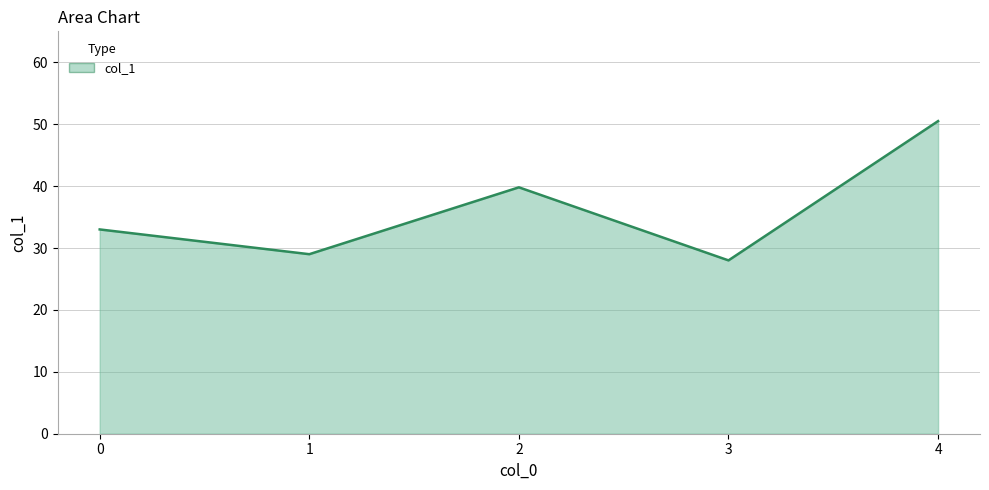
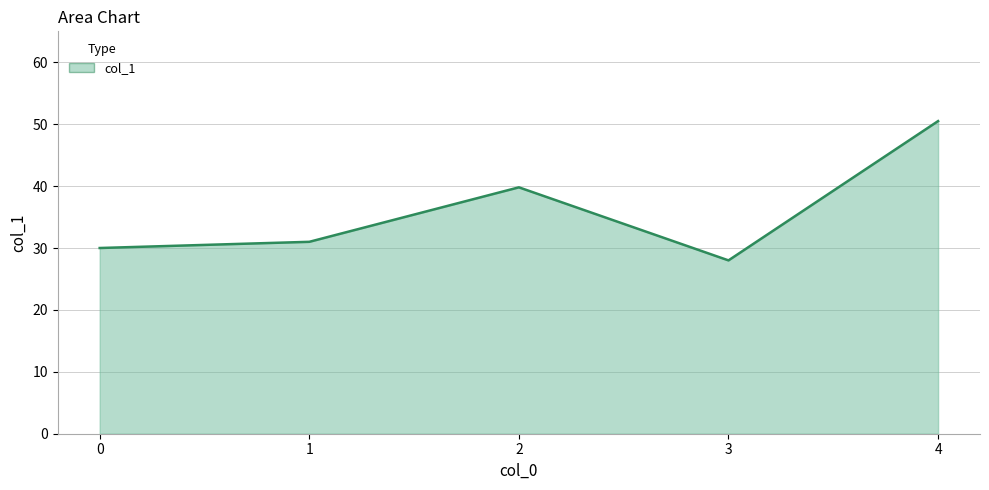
  {
-   "0": 33,
-   "1": 29,
+   "0": 30,
+   "1": 31,
    "2": 40,
    "3": 28,
    "4": 51
  }
